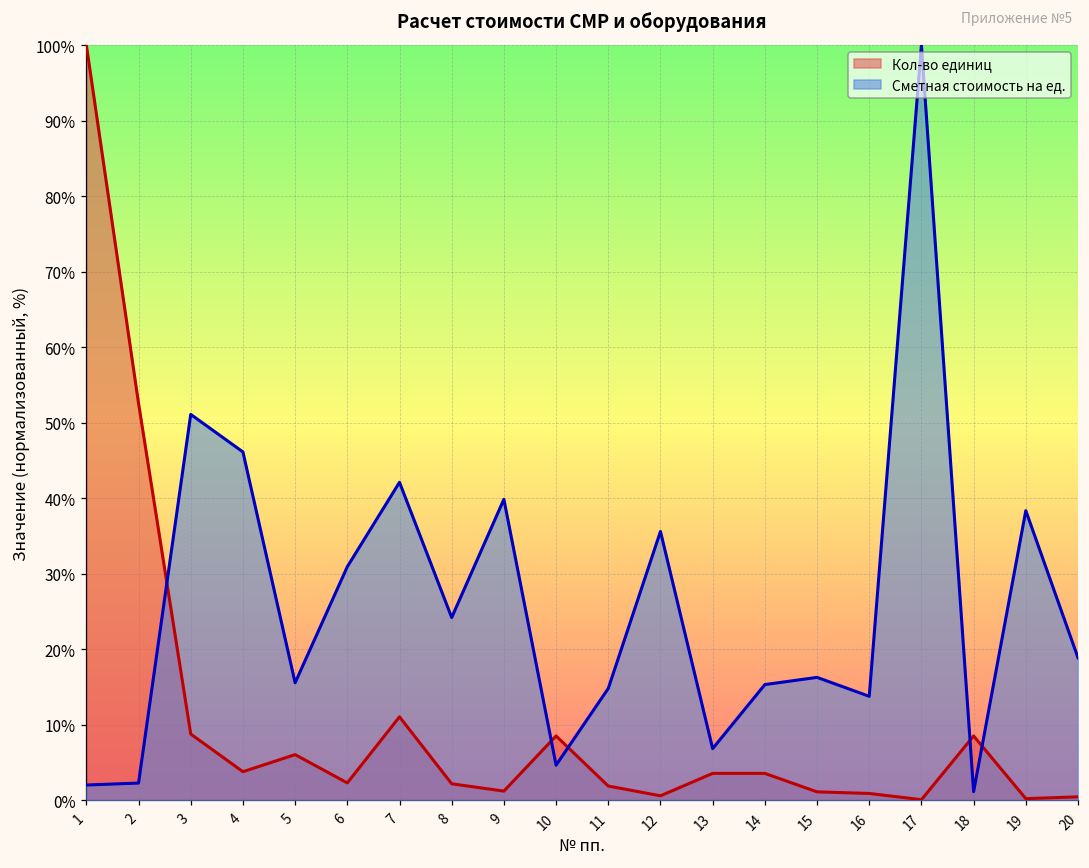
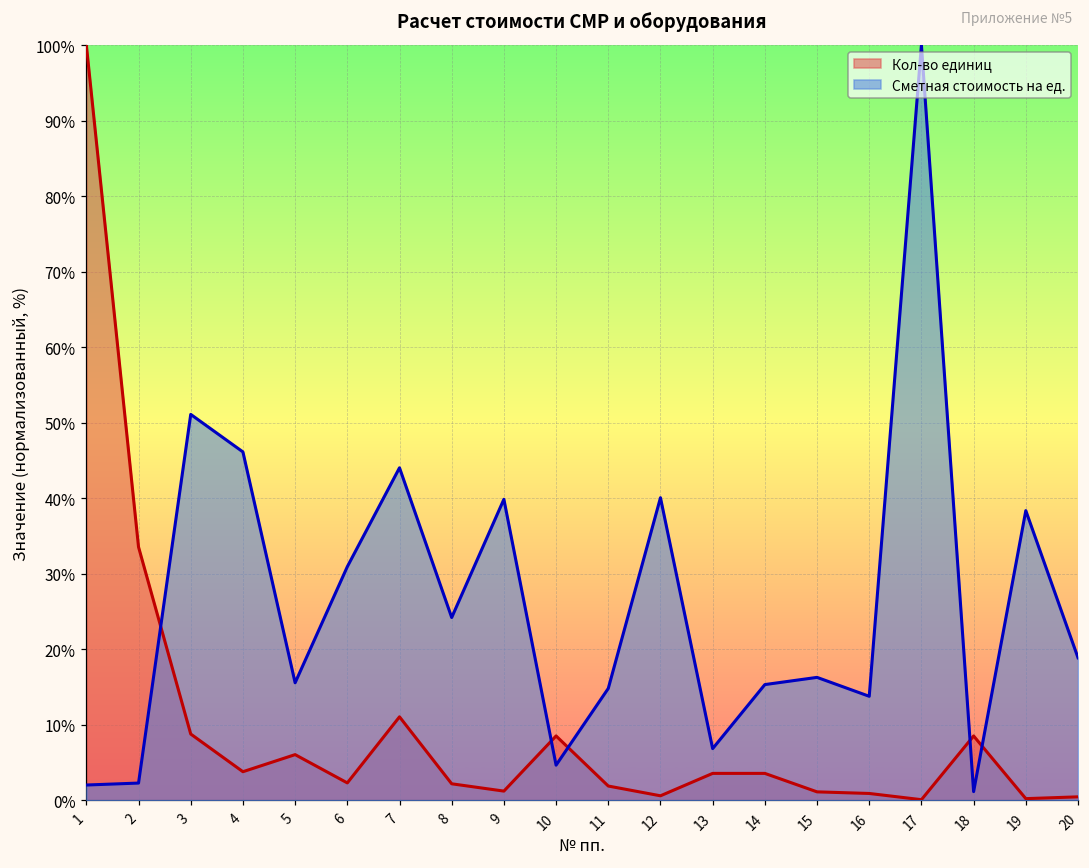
  {
    "Кол-во единиц": {
      "1": "100%",
-     "2": "53%",
+     "2": "34%",
      "3": "9%",
      "4": "4%",
      "5": "6%",
      "6": "2%",
      "7": "11%",
      "8": "2%",
      "9": "1%",
      "10": "9%",
      "11": "2%",
      "12": "1%",
      "13": "4%",
      "14": "4%",
      "15": "1%",
      "16": "1%",
      "17": "0%",
      "18": "9%",
      "19": "0%",
      "20": "0%"
    },
    "Сметная стоимость на ед.": {
      "1": "2%",
      "2": "2%",
      "3": "51%",
      "4": "46%",
      "5": "16%",
      "6": "31%",
-     "7": "42%",
+     "7": "44%",
      "8": "24%",
      "9": "40%",
      "10": "5%",
      "11": "15%",
-     "12": "36%",
+     "12": "40%",
      "13": "7%",
      "14": "15%",
      "15": "16%",
      "16": "14%",
      "17": "100%",
      "18": "1%",
      "19": "38%",
      "20": "19%"
    }
  }
